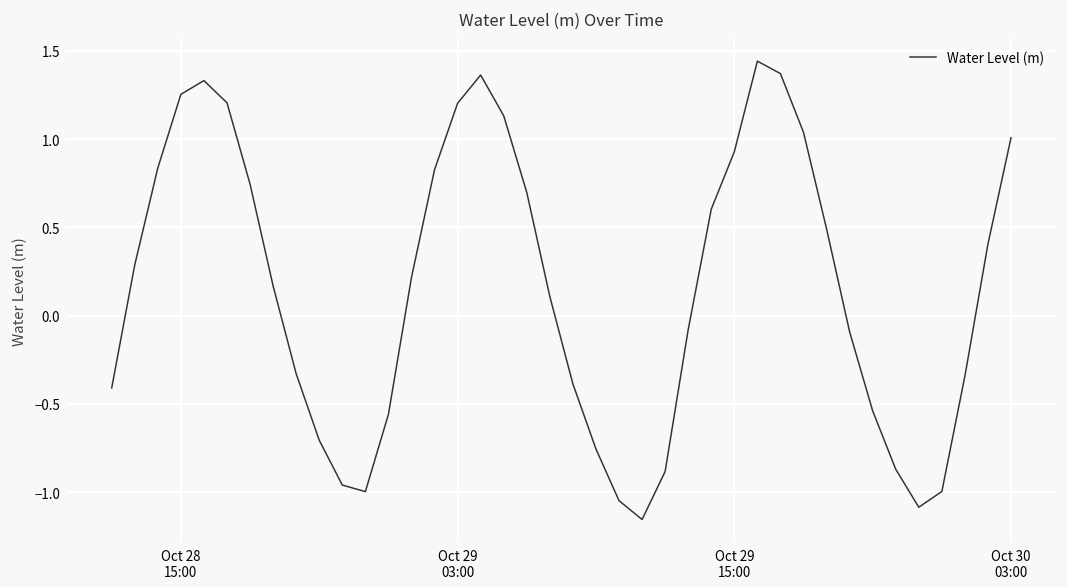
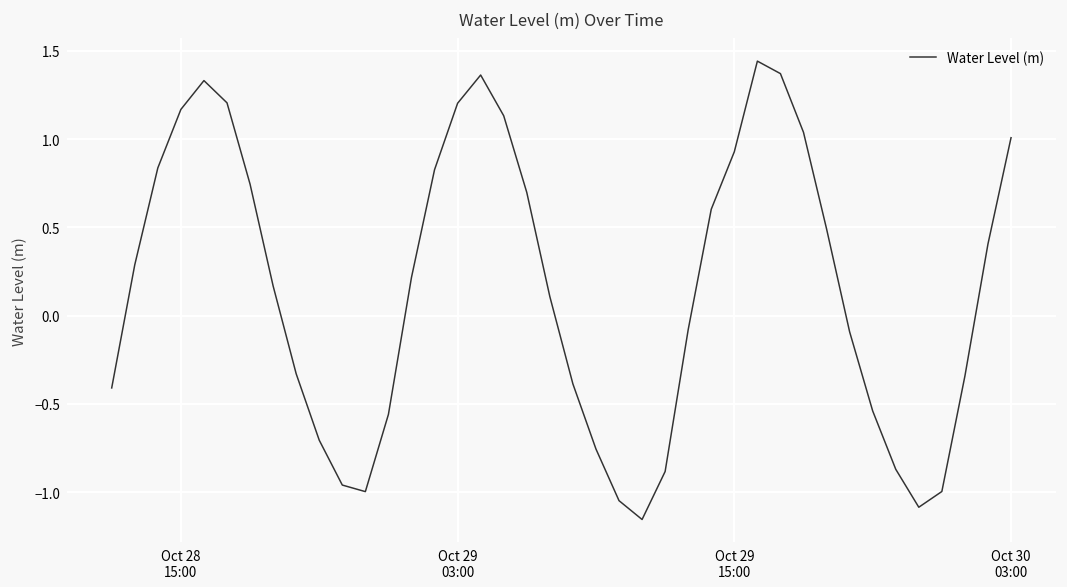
  {
-   "Oct 28 15:00": 1.25,
+   "Oct 28 15:00": 1.17,
    "Oct 29 03:00": 1.20,
    "Oct 29 15:00": 0.93,
    "Oct 30 03:00": 1.01
  }
